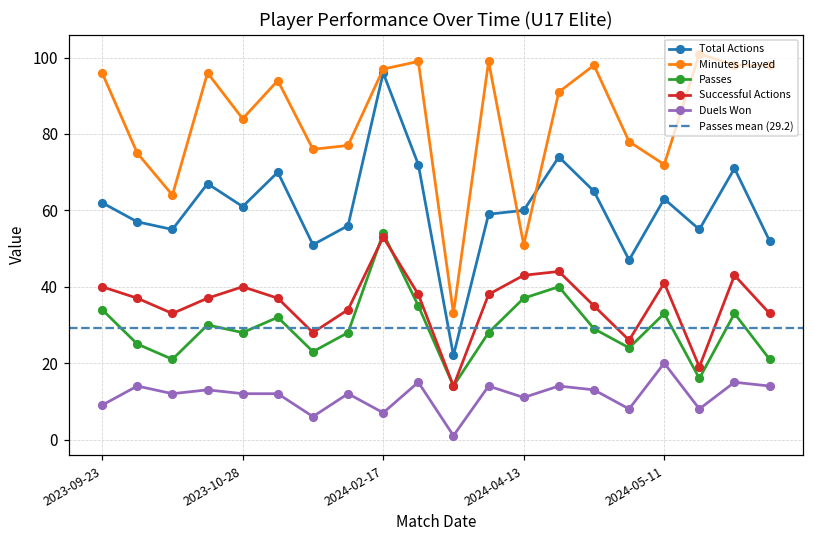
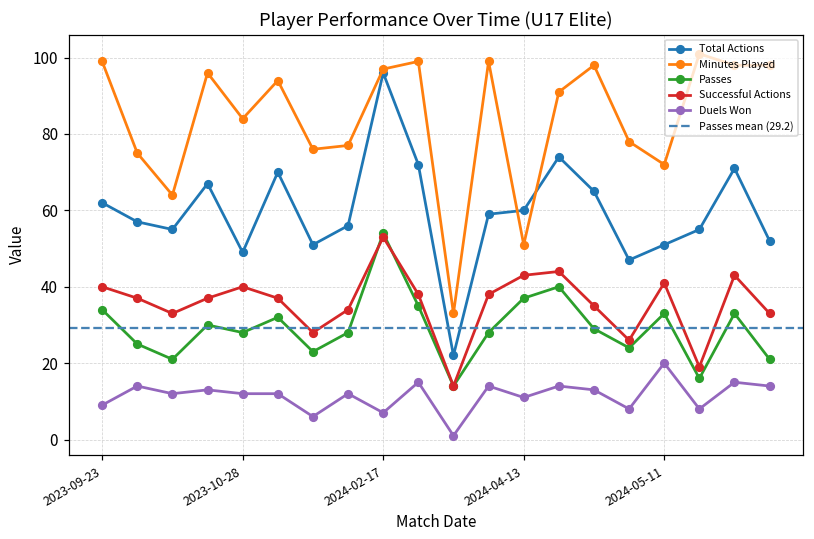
  {
    "Total Actions": {
      "2023-09-23": 62,
-     "2023-10-28": 61,
+     "2023-10-28": 49,
      "2024-02-17": 96,
      "2024-04-13": 60,
-     "2024-05-11": 63
+     "2024-05-11": 51
    },
    "Minutes Played": {
-     "2023-09-23": 96,
+     "2023-09-23": 99,
      "2023-10-28": 84,
      "2024-02-17": 97,
      "2024-04-13": 51,
      "2024-05-11": 72
    },
    "Passes": {
      "2023-09-23": 34,
      "2023-10-28": 28,
      "2024-02-17": 54,
      "2024-04-13": 37,
      "2024-05-11": 33
    },
    "Successful Actions": {
      "2023-09-23": 40,
      "2023-10-28": 40,
      "2024-02-17": 53,
      "2024-04-13": 43,
      "2024-05-11": 41
    },
    "Duels Won": {
      "2023-09-23": 9,
      "2023-10-28": 12,
      "2024-02-17": 7,
      "2024-04-13": 11,
      "2024-05-11": 20
    }
  }
